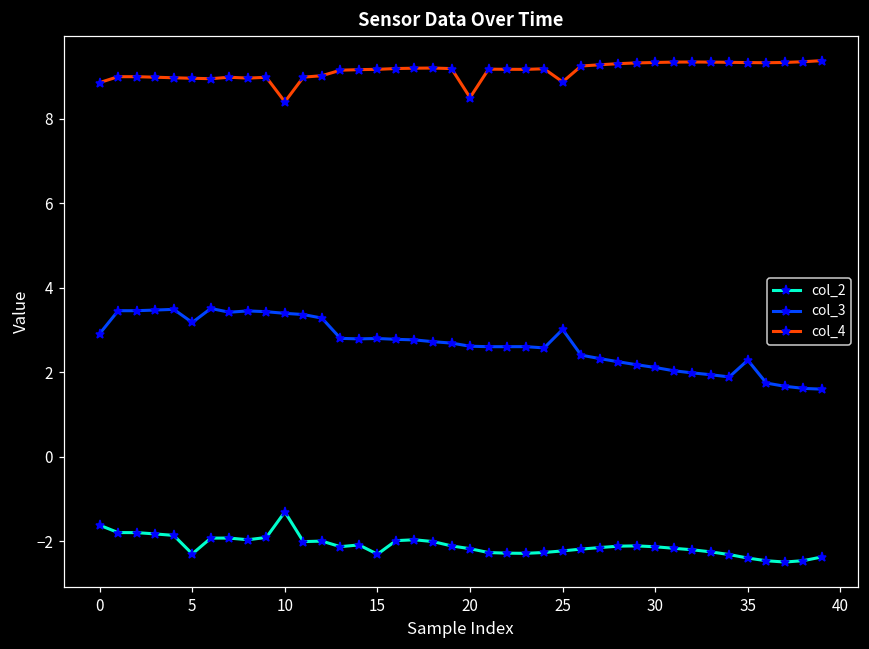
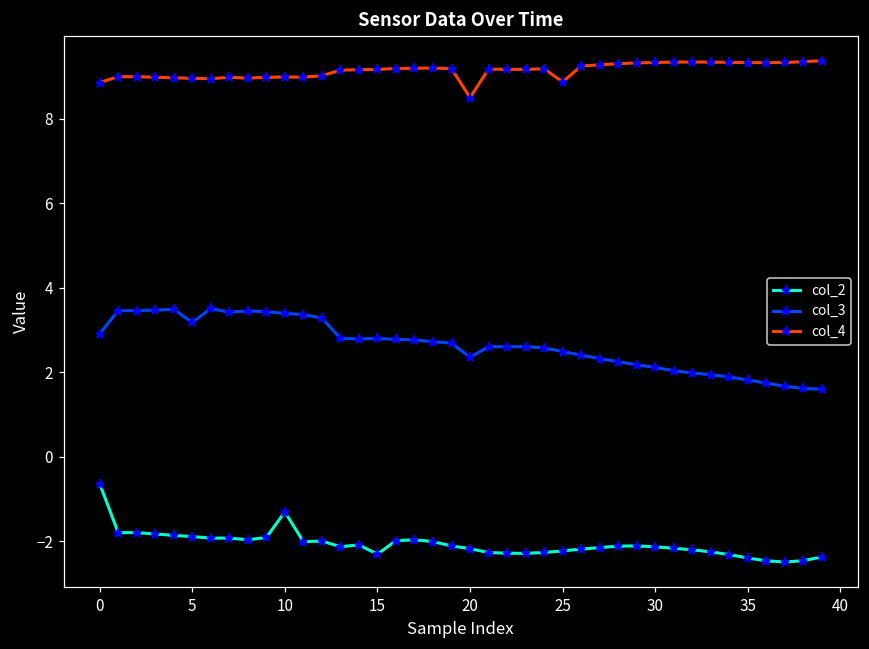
  {
    "col_2": {
-     "0": -1.6,
-     "5": -2.3,
+     "0": -0.6,
+     "5": -1.9,
      "10": -1.3,
      "15": -2.3,
      "20": -2.2,
      "25": -2.2,
      "30": -2.1,
      "35": -2.4
    },
    "col_3": {
      "0": 2.9,
      "5": 3.2,
      "10": 3.4,
      "15": 2.8,
-     "20": 2.6,
-     "25": 3.0,
+     "20": 2.4,
+     "25": 2.5,
      "30": 2.1,
-     "35": 2.3
+     "35": 1.8
    },
    "col_4": {
      "0": 8.9,
      "5": 9.0,
-     "10": 8.4,
+     "10": 9.0,
      "15": 9.2,
      "20": 8.5,
      "25": 8.9,
      "30": 9.3,
      "35": 9.3
    }
  }
